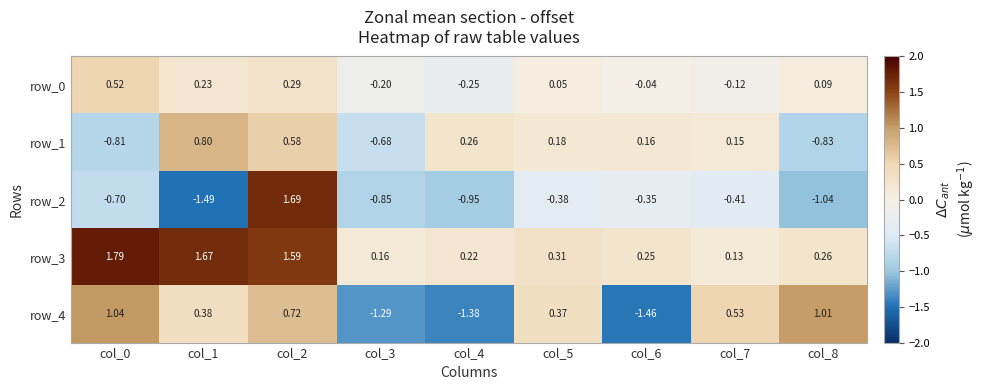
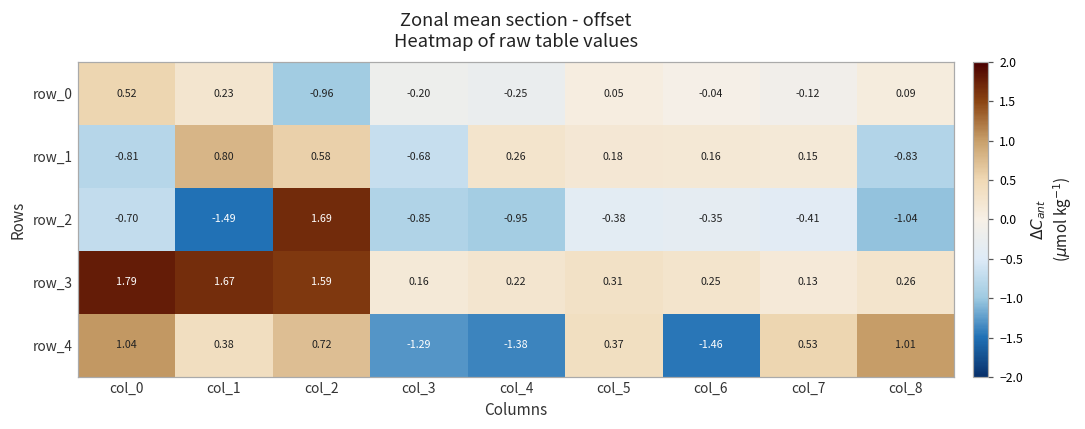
  {
    "row_0": {
      "col_0": 0.52,
      "col_1": 0.23,
-     "col_2": 0.29,
+     "col_2": -0.96,
      "col_3": -0.20,
      "col_4": -0.25,
      "col_5": 0.05,
      "col_6": -0.04,
      "col_7": -0.12,
      "col_8": 0.09
    },
    "row_1": {
      "col_0": -0.81,
      "col_1": 0.80,
      "col_2": 0.58,
      "col_3": -0.68,
      "col_4": 0.26,
      "col_5": 0.18,
      "col_6": 0.16,
      "col_7": 0.15,
      "col_8": -0.83
    },
    "row_2": {
      "col_0": -0.70,
      "col_1": -1.49,
      "col_2": 1.69,
      "col_3": -0.85,
      "col_4": -0.95,
      "col_5": -0.38,
      "col_6": -0.35,
      "col_7": -0.41,
      "col_8": -1.04
    },
    "row_3": {
      "col_0": 1.79,
      "col_1": 1.67,
      "col_2": 1.59,
      "col_3": 0.16,
      "col_4": 0.22,
      "col_5": 0.31,
      "col_6": 0.25,
      "col_7": 0.13,
      "col_8": 0.26
    },
    "row_4": {
      "col_0": 1.04,
      "col_1": 0.38,
      "col_2": 0.72,
      "col_3": -1.29,
      "col_4": -1.38,
      "col_5": 0.37,
      "col_6": -1.46,
      "col_7": 0.53,
      "col_8": 1.01
    }
  }
